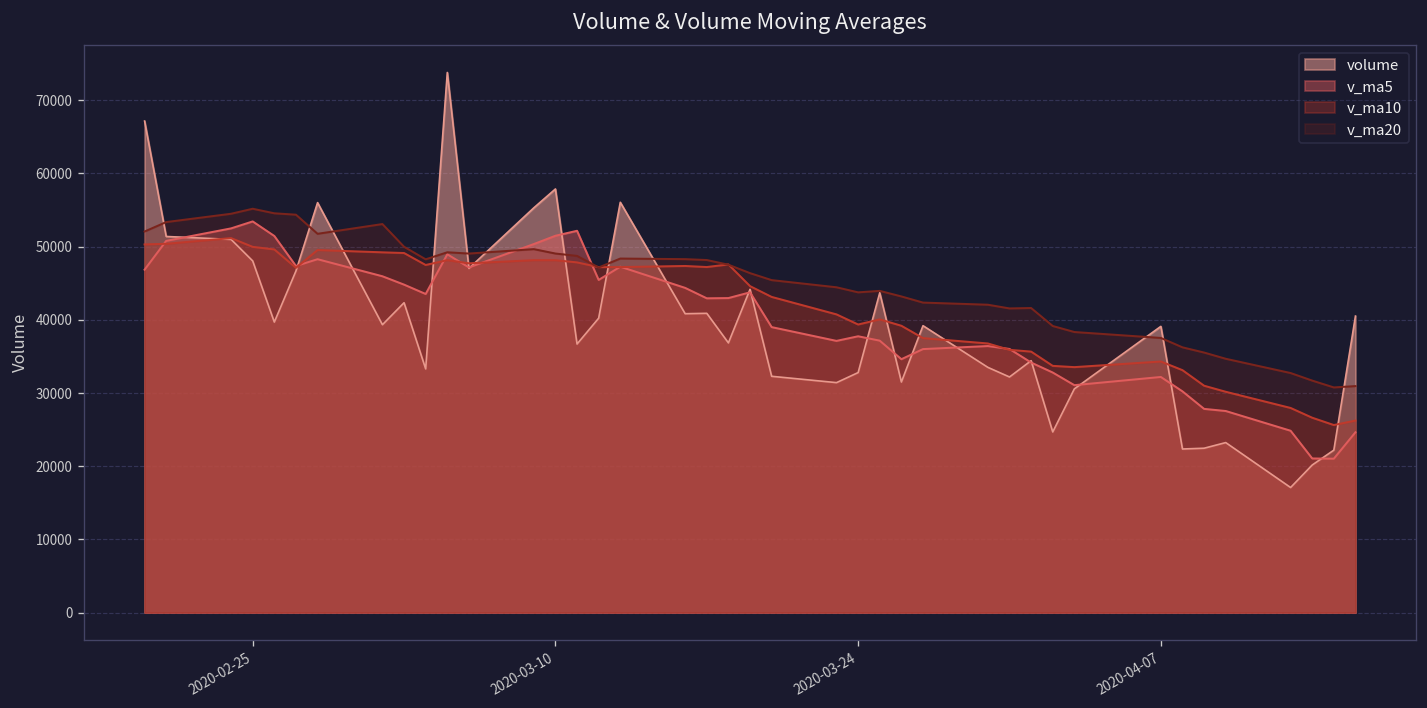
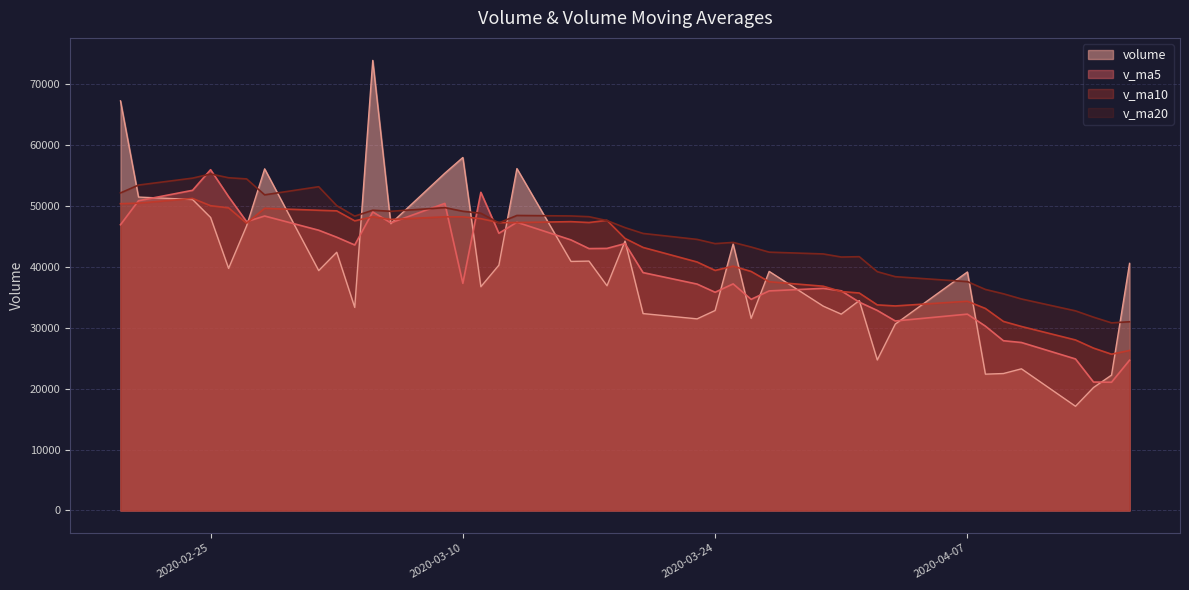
  {
    "volume": {
      "2020-02-25": 48000,
      "2020-03-10": 58000,
      "2020-03-24": 33000,
      "2020-04-07": 39000
    },
    "v_ma5": {
-     "2020-02-25": 53000,
-     "2020-03-10": 51000,
-     "2020-03-24": 38000,
+     "2020-02-25": 56000,
+     "2020-03-10": 37000,
+     "2020-03-24": 36000,
      "2020-04-07": 32000
    }
  }
